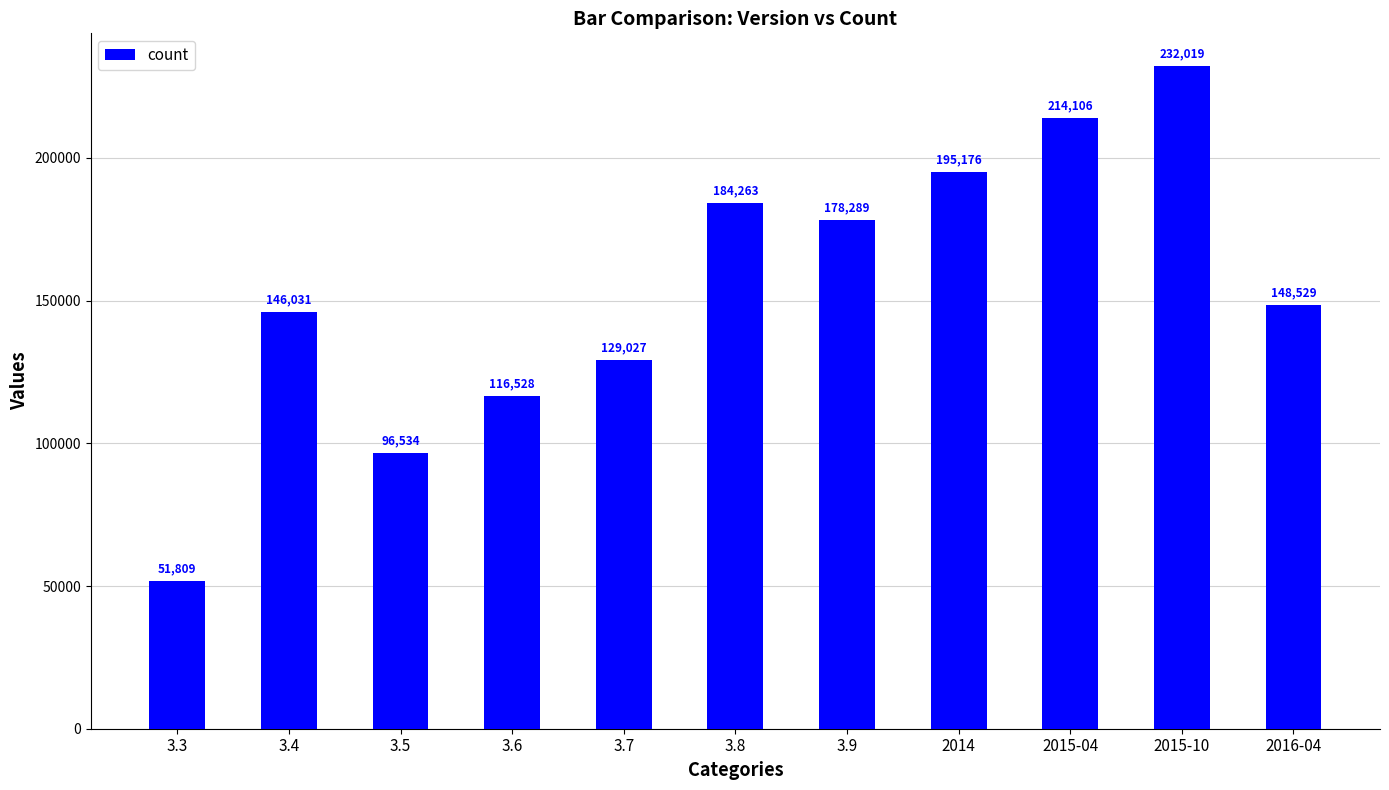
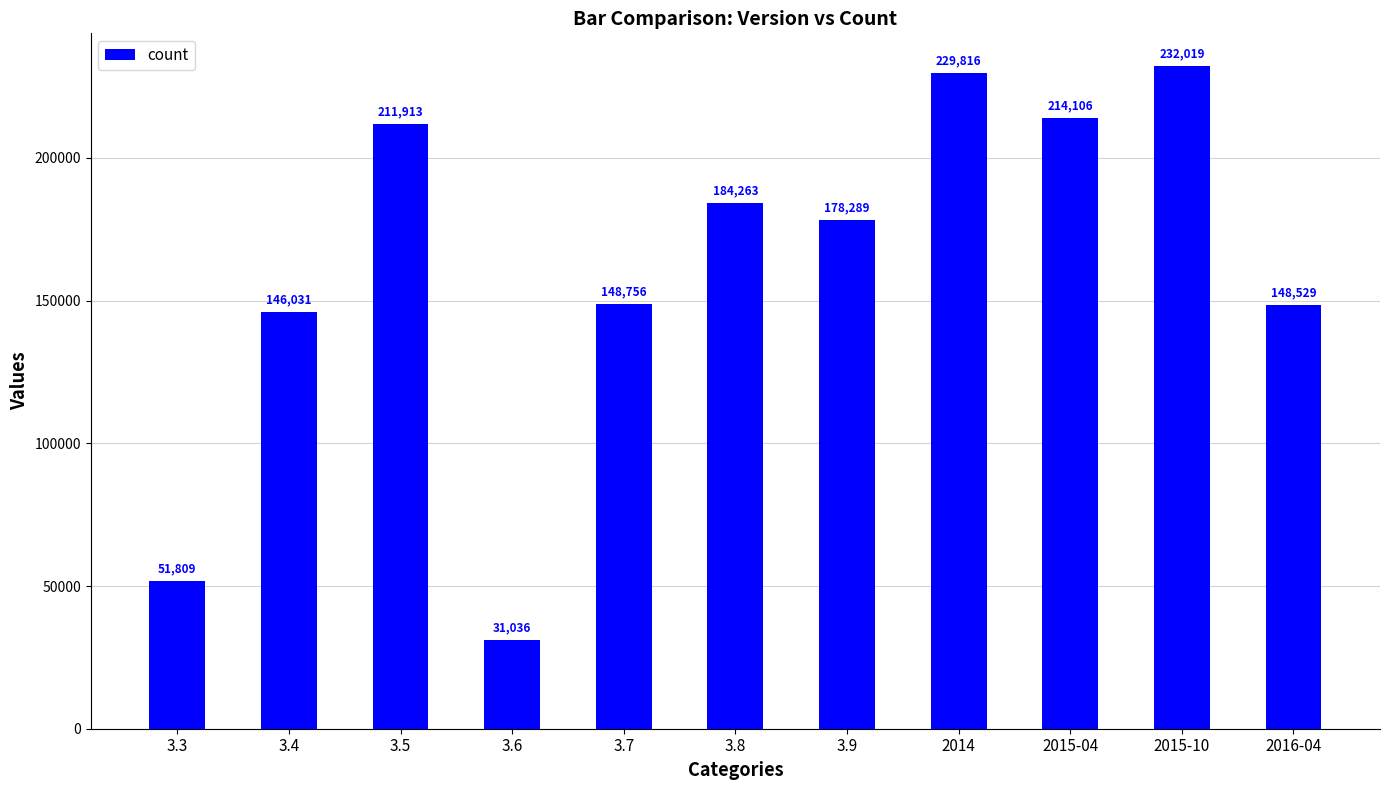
  {
    "3.3": "51,809",
    "3.4": "146,031",
-   "3.5": "96,534",
-   "3.6": "116,528",
-   "3.7": "129,027",
+   "3.5": "211,913",
+   "3.6": "31,036",
+   "3.7": "148,756",
    "3.8": "184,263",
    "3.9": "178,289",
-   "2014": "195,176",
+   "2014": "229,816",
    "2015-04": "214,106",
    "2015-10": "232,019",
    "2016-04": "148,529"
  }
